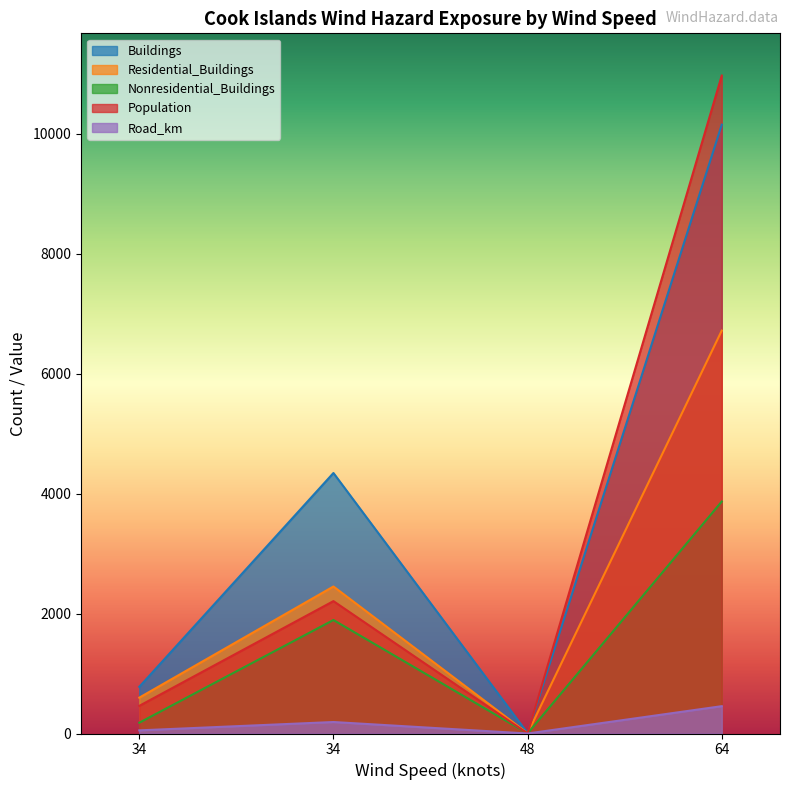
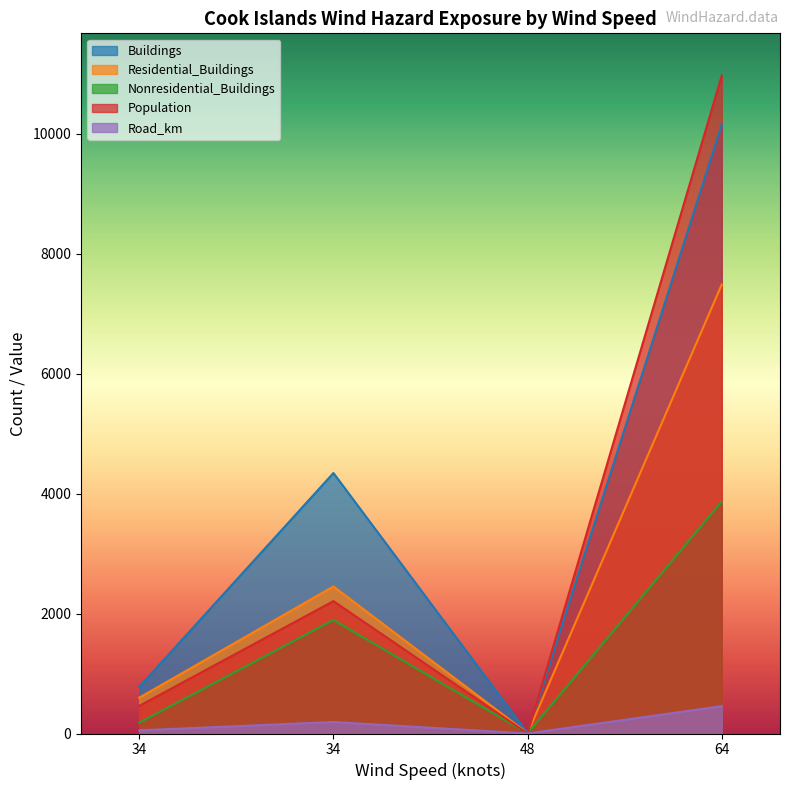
  {
    "Buildings": {
      "64": 10200
    },
    "Residential_Buildings": {
-     "64": 6700
+     "64": 7500
    },
    "Nonresidential_Buildings": {
      "64": 3900
    },
    "Population": {
      "64": 11000
    },
    "Road_km": {
      "64": 500
    }
  }
